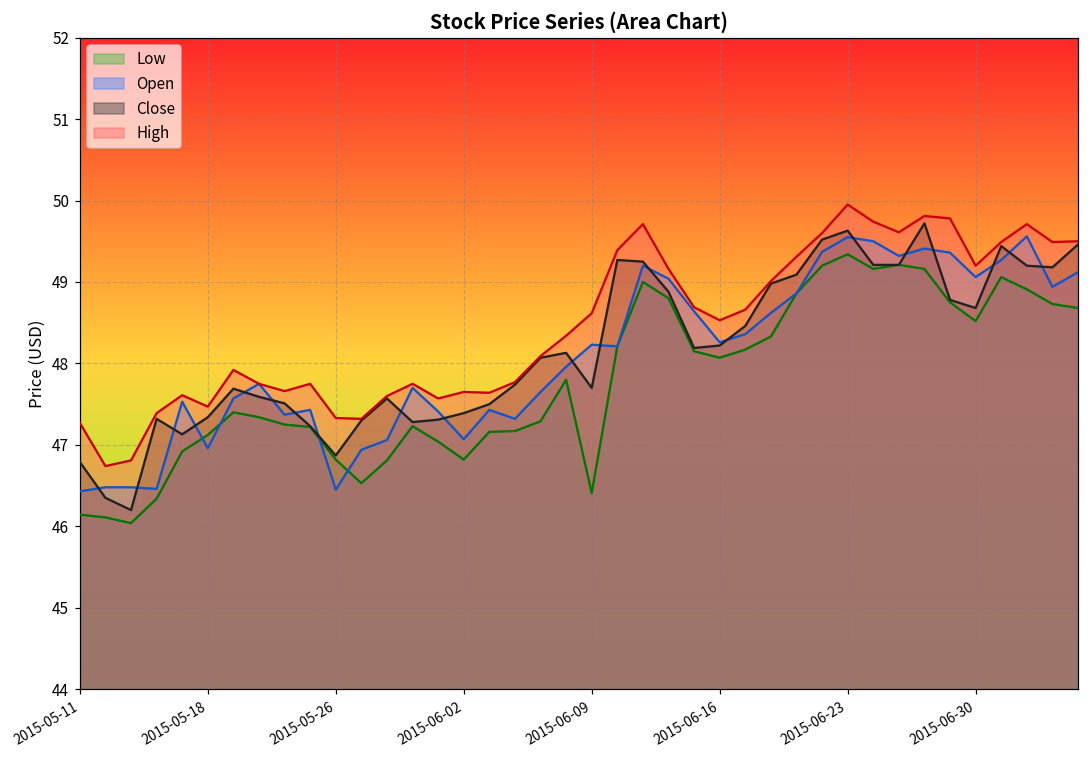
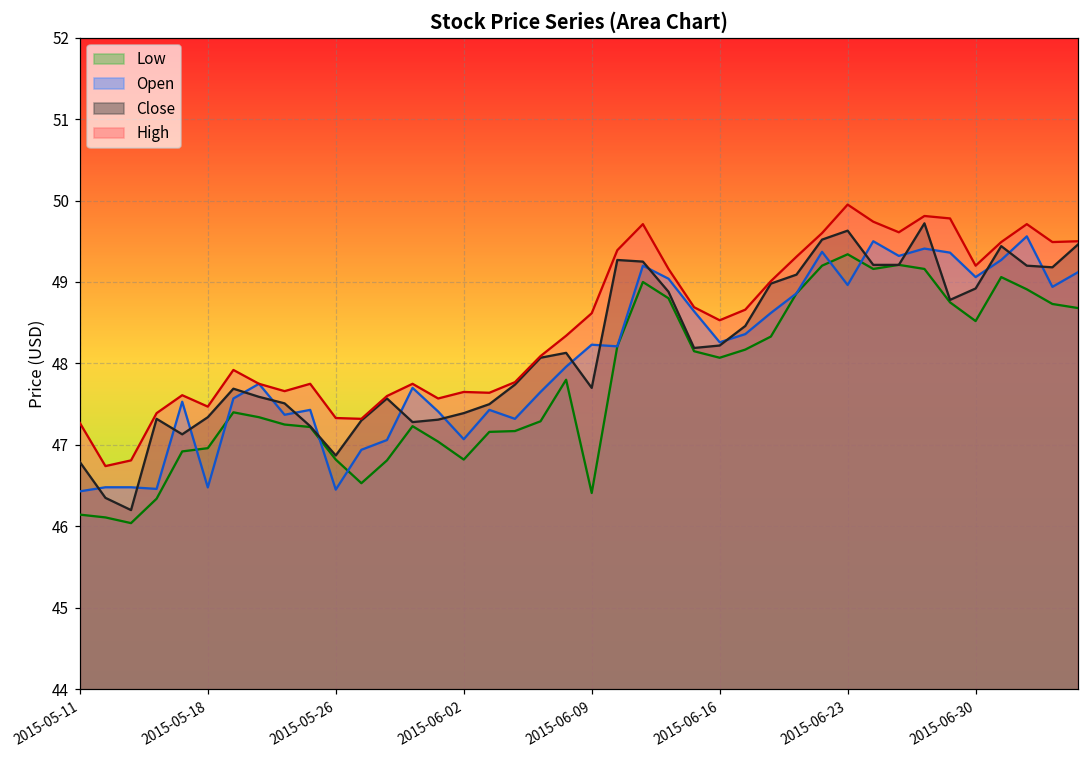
  {
    "Low": {
      "2015-05-11": 46.1,
-     "2015-05-18": 47.1,
+     "2015-05-18": 47.0,
      "2015-05-26": 46.8,
      "2015-06-02": 46.8,
      "2015-06-09": 46.4,
      "2015-06-16": 48.1,
      "2015-06-23": 49.3,
      "2015-06-30": 48.5
    },
    "Open": {
      "2015-05-11": 46.4,
-     "2015-05-18": 47.0,
+     "2015-05-18": 46.5,
      "2015-05-26": 46.5,
      "2015-06-02": 47.1,
      "2015-06-09": 48.2,
      "2015-06-16": 48.3,
-     "2015-06-23": 49.5,
+     "2015-06-23": 49.0,
      "2015-06-30": 49.1
    },
    "Close": {
      "2015-05-11": 46.8,
      "2015-05-18": 47.3,
      "2015-05-26": 46.9,
      "2015-06-02": 47.4,
      "2015-06-09": 47.7,
      "2015-06-16": 48.2,
      "2015-06-23": 49.6,
-     "2015-06-30": 48.7
+     "2015-06-30": 48.9
    },
    "High": {
      "2015-05-11": 47.3,
      "2015-05-18": 47.5,
      "2015-05-26": 47.3,
      "2015-06-02": 47.7,
      "2015-06-09": 48.6,
      "2015-06-16": 48.5,
      "2015-06-23": 50.0,
      "2015-06-30": 49.2
    }
  }
